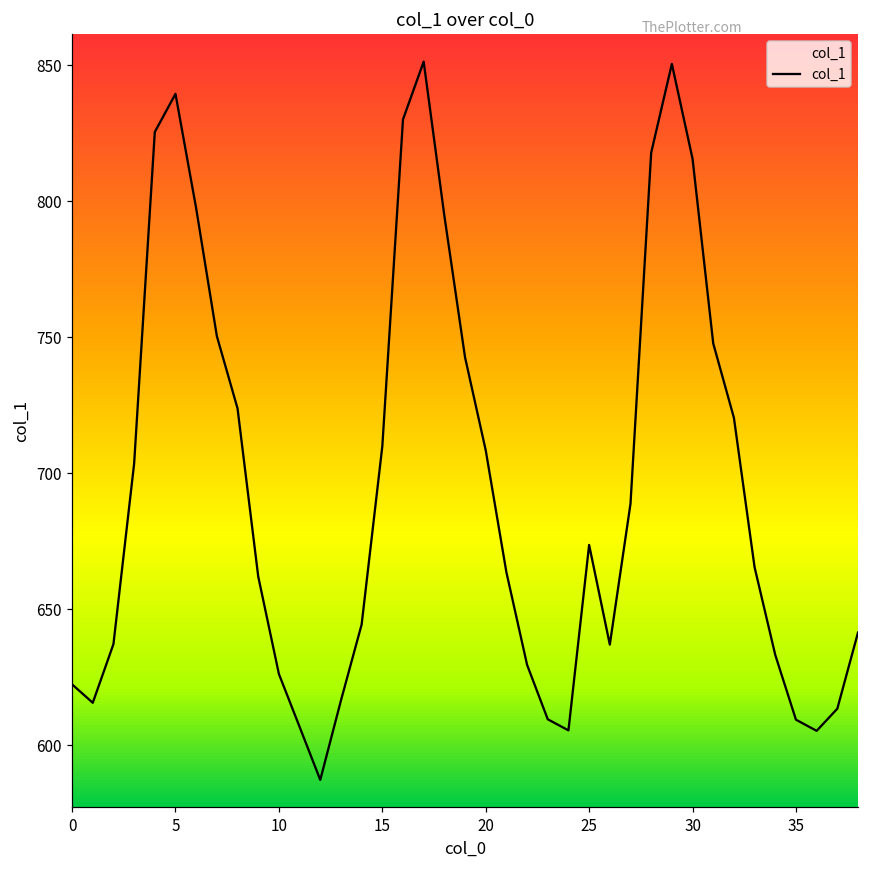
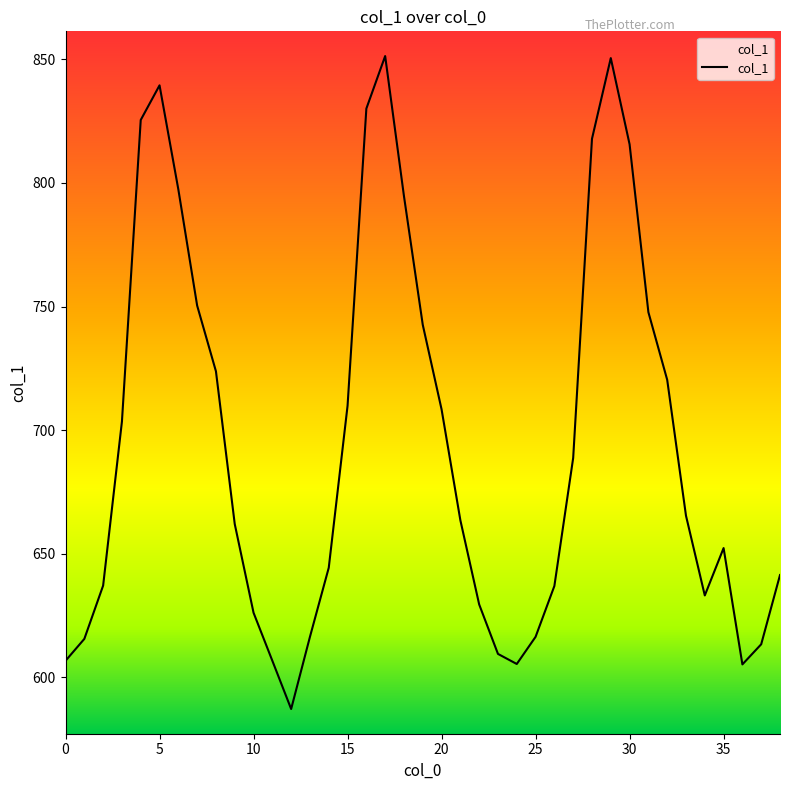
  {
-   "0": 622,
+   "0": 607,
    "5": 839,
    "10": 626,
    "15": 710,
    "20": 708,
-   "25": 674,
+   "25": 616,
    "30": 816,
-   "35": 609
+   "35": 652
  }
